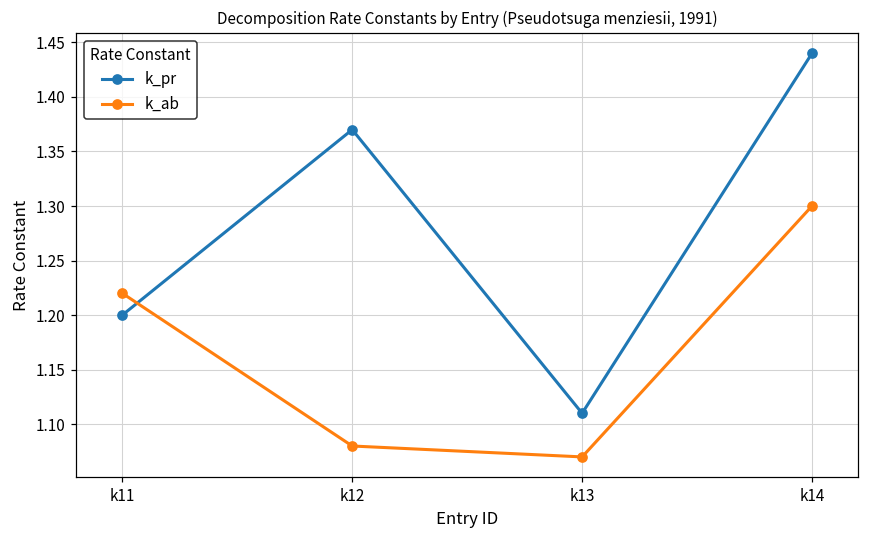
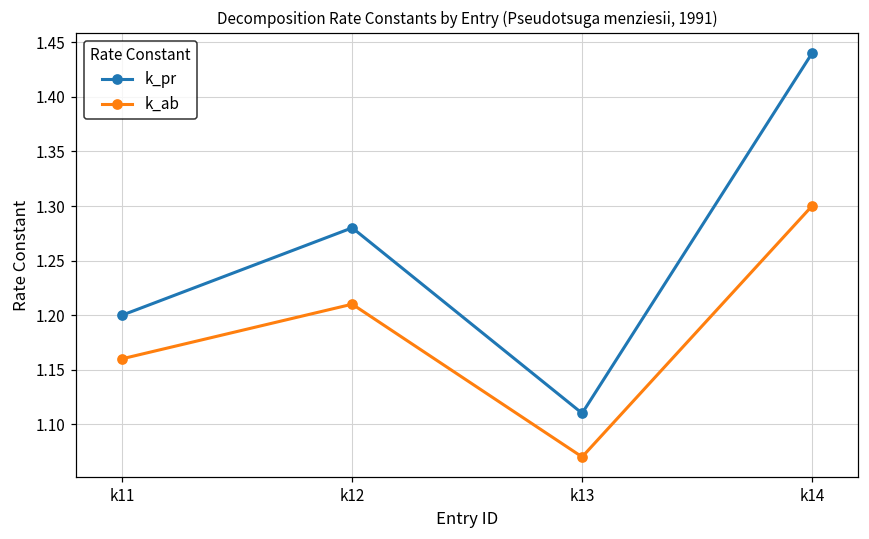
  {
    "k_pr": {
      "k11": 1.20,
-     "k12": 1.37,
+     "k12": 1.28,
      "k13": 1.11,
      "k14": 1.44
    },
    "k_ab": {
-     "k11": 1.22,
-     "k12": 1.08,
+     "k11": 1.16,
+     "k12": 1.21,
      "k13": 1.07,
      "k14": 1.30
    }
  }
